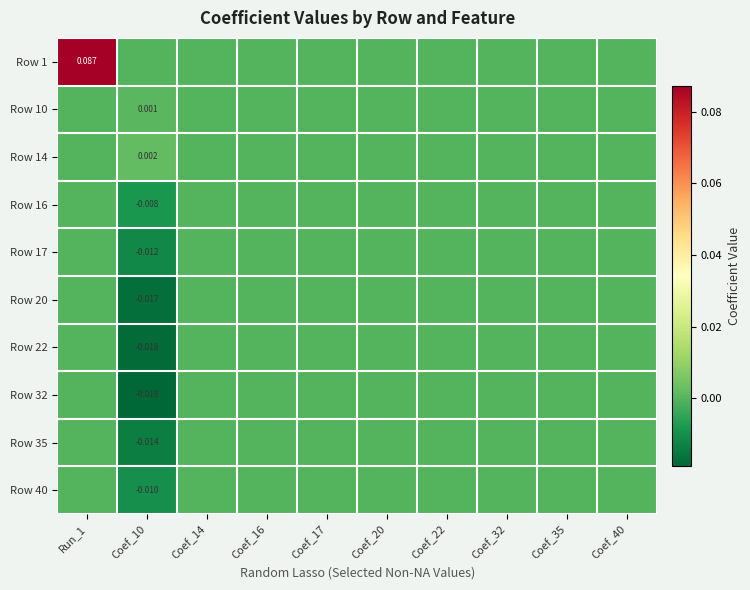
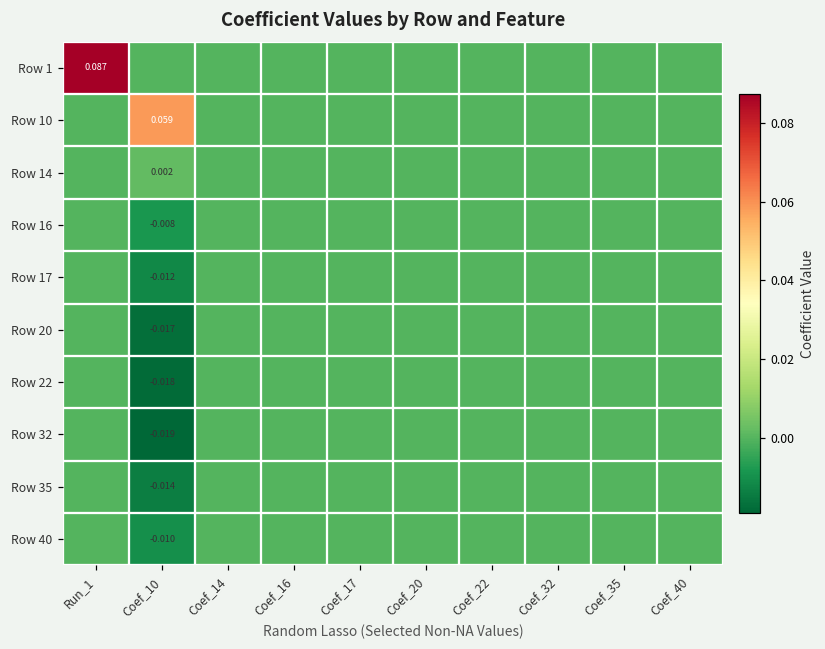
  {
    "Row 1": {
      "Run_1": 0.087
    },
    "Row 10": {
-     "Coef_10": 0.001
+     "Coef_10": 0.059
    },
    "Row 14": {
      "Coef_10": 0.002
    },
    "Row 16": {
      "Coef_10": -0.008
    },
    "Row 17": {
      "Coef_10": -0.012
    },
    "Row 20": {
      "Coef_10": -0.017
    },
    "Row 22": {
      "Coef_10": -0.018
    },
    "Row 32": {
      "Coef_10": -0.019
    },
    "Row 35": {
      "Coef_10": -0.014
    },
    "Row 40": {
      "Coef_10": -0.010
    }
  }
